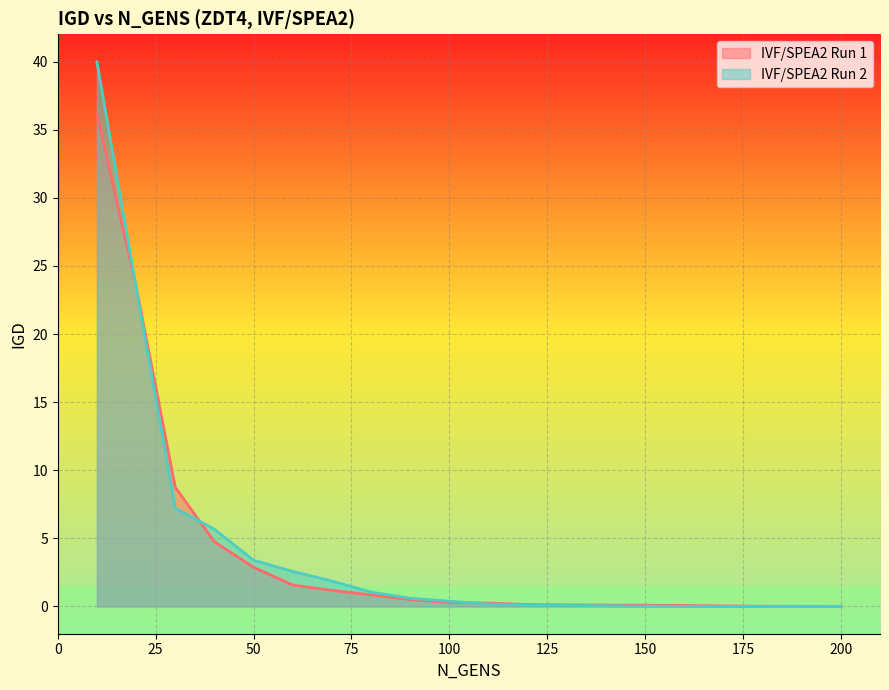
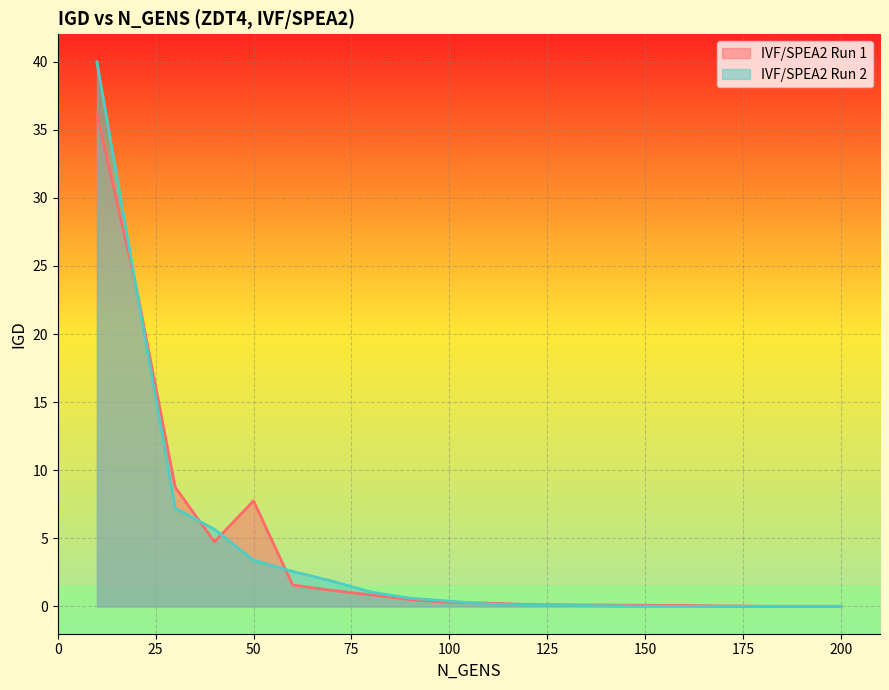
  {
    "IVF/SPEA2 Run 1": {
-     "50": 2.9
+     "50": 7.8
    },
    "IVF/SPEA2 Run 2": {
      "50": 3.4
    }
  }
